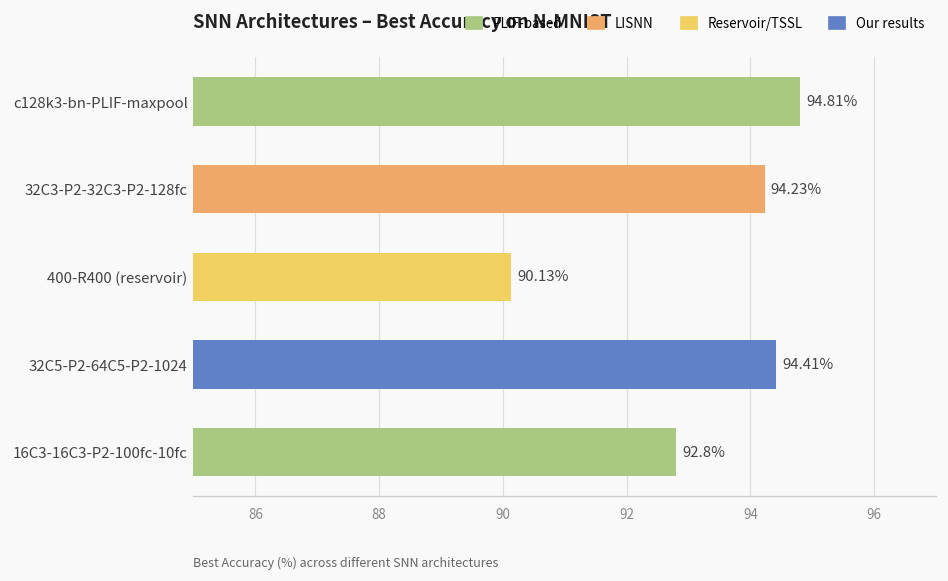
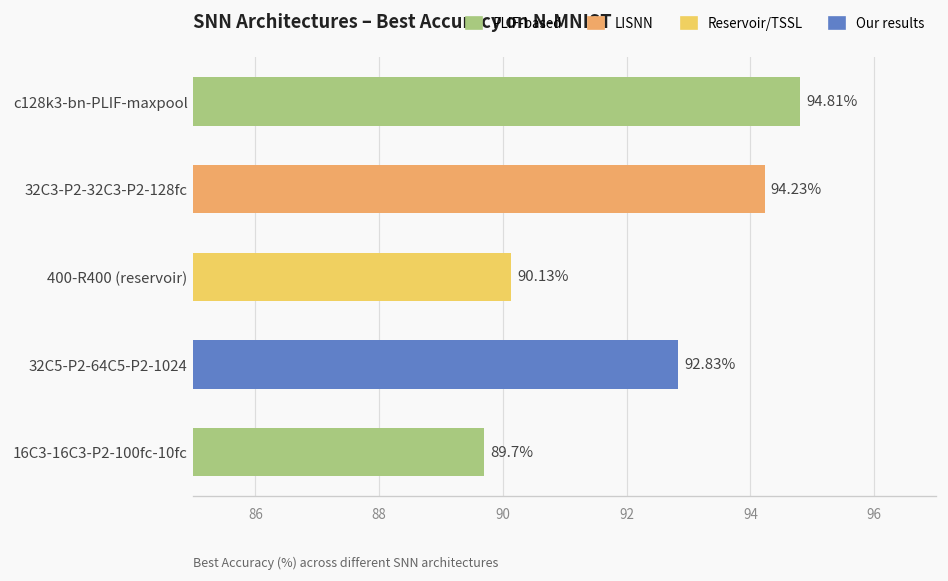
  {
    "c128k3-bn-PLIF-maxpool": "94.81%",
    "32C3-P2-32C3-P2-128fc": "94.23%",
    "400-R400 (reservoir)": "90.13%",
-   "32C5-P2-64C5-P2-1024": "94.41%",
-   "16C3-16C3-P2-100fc-10fc": "92.8%"
+   "32C5-P2-64C5-P2-1024": "92.83%",
+   "16C3-16C3-P2-100fc-10fc": "89.7%"
  }
